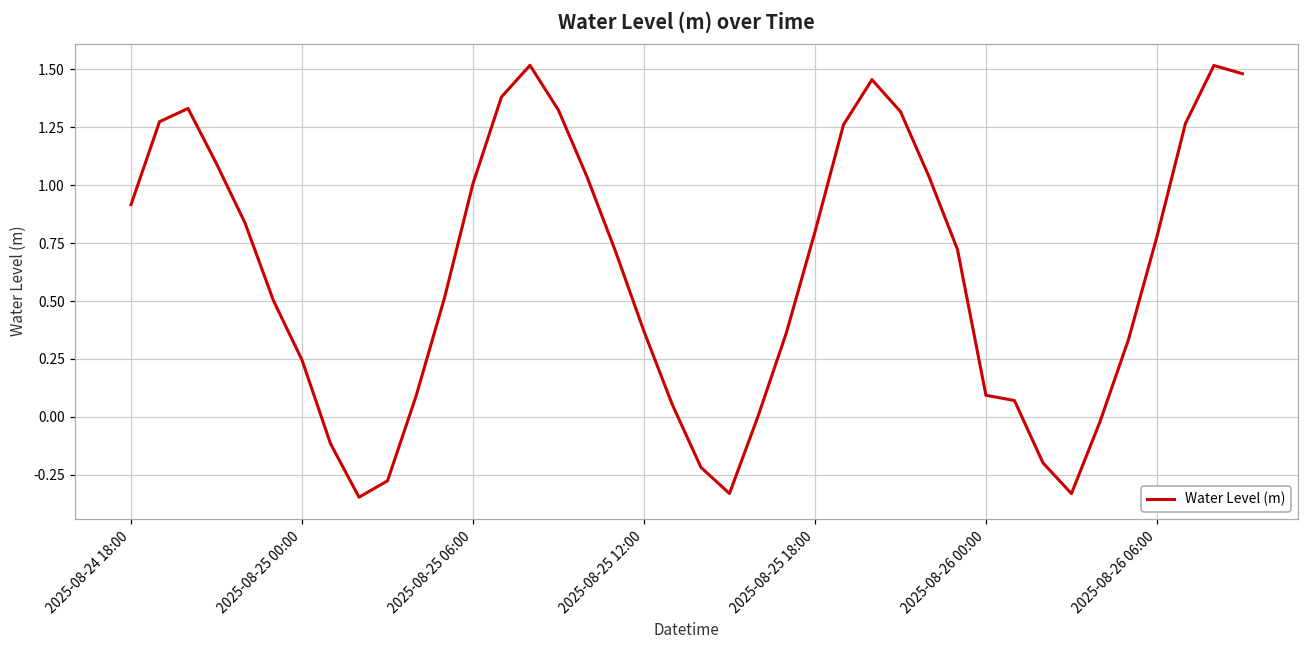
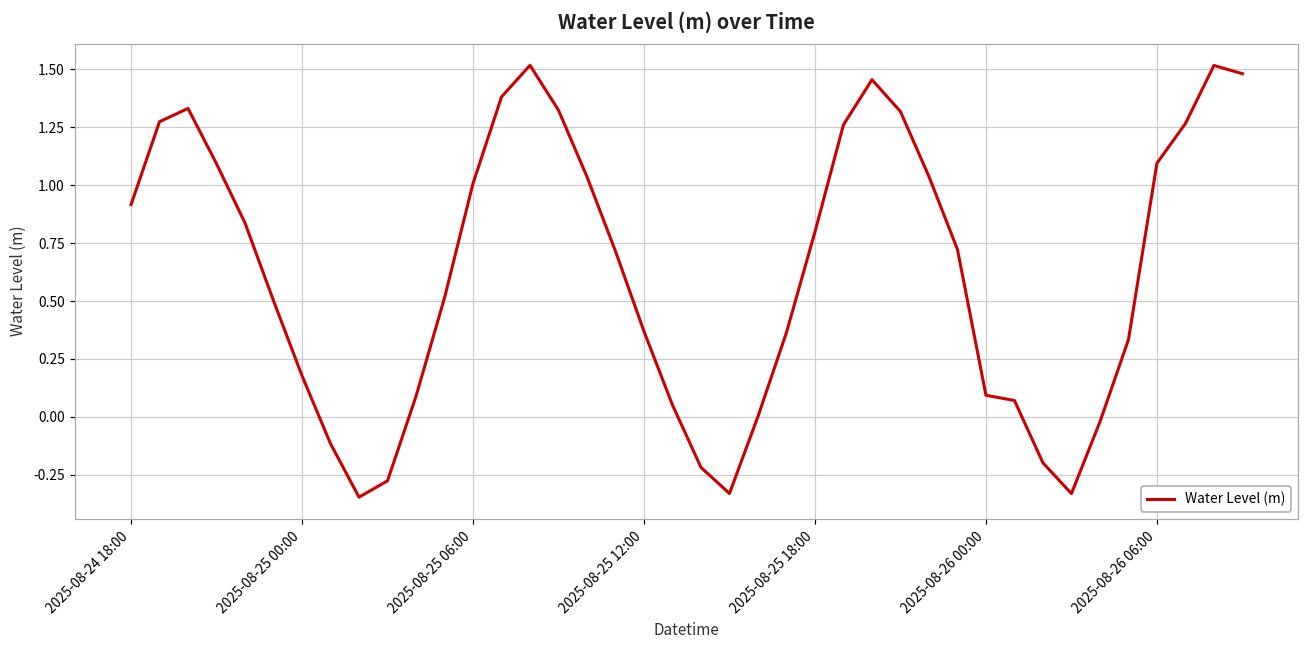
  {
    "2025-08-24 18:00": 0.92,
-   "2025-08-25 00:00": 0.25,
+   "2025-08-25 00:00": 0.18,
    "2025-08-25 06:00": 1.01,
    "2025-08-25 12:00": 0.37,
    "2025-08-25 18:00": 0.80,
    "2025-08-26 00:00": 0.09,
-   "2025-08-26 06:00": 0.78
+   "2025-08-26 06:00": 1.09
  }
